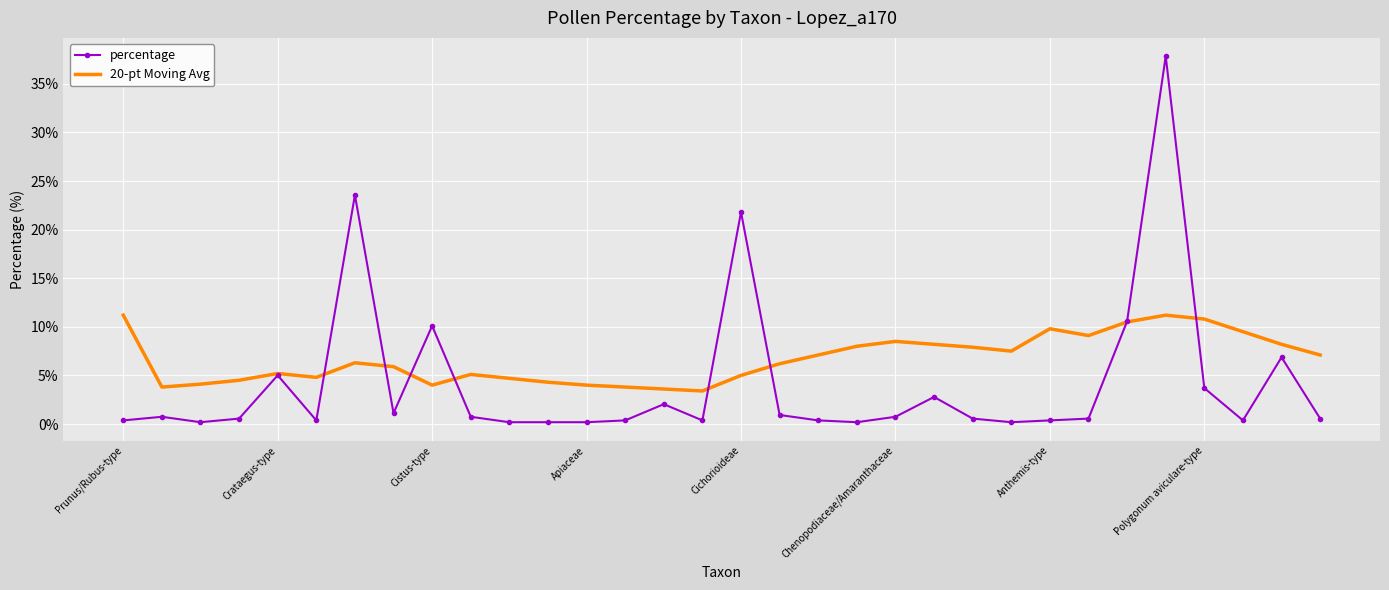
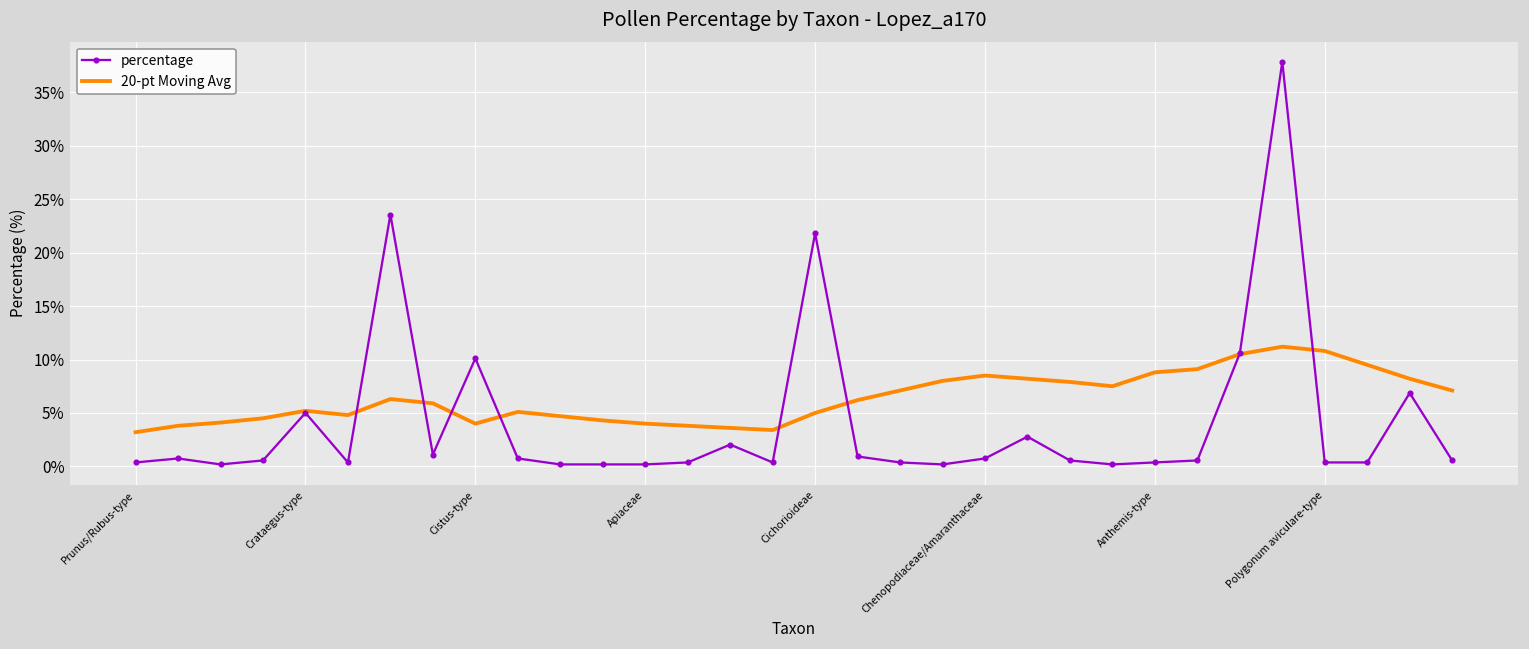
  {
    "percentage": {
      "Prunus/Rubus-type": "0%",
      "Cistus-type": "10%",
      "Apiaceae": "0%",
      "Cichorioideae": "22%",
      "Chenopodiaceae/Amaranthaceae": "1%",
      "Anthemis-type": "0%",
-     "Polygonum aviculare-type": "4%"
+     "Polygonum aviculare-type": "0%"
    },
    "20-pt Moving Avg": {
-     "Prunus/Rubus-type": "11%",
+     "Prunus/Rubus-type": "3%",
      "Cistus-type": "4%",
      "Apiaceae": "4%",
      "Cichorioideae": "5%",
      "Chenopodiaceae/Amaranthaceae": "9%",
-     "Anthemis-type": "10%",
+     "Anthemis-type": "9%",
      "Polygonum aviculare-type": "11%"
    }
  }
